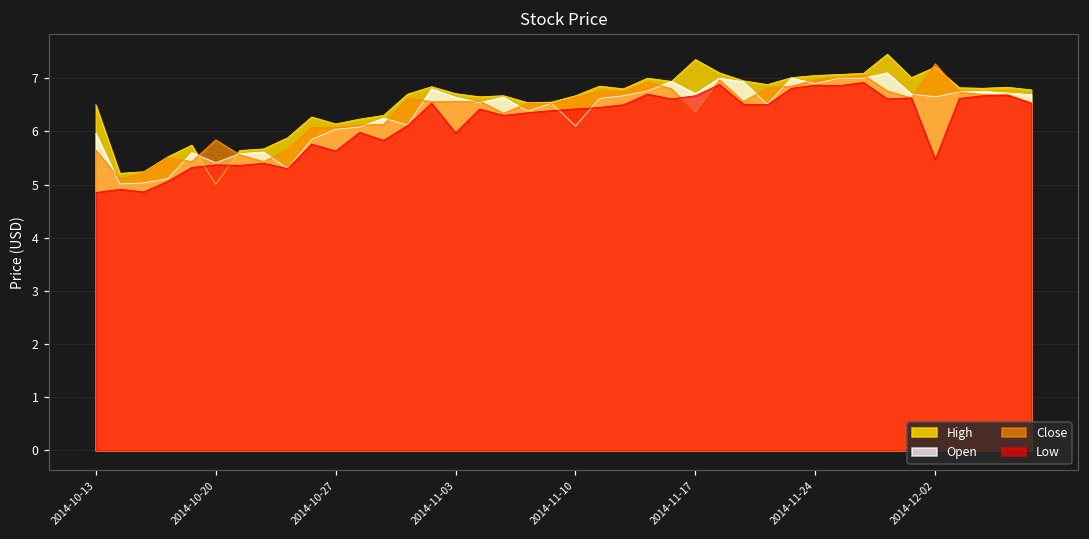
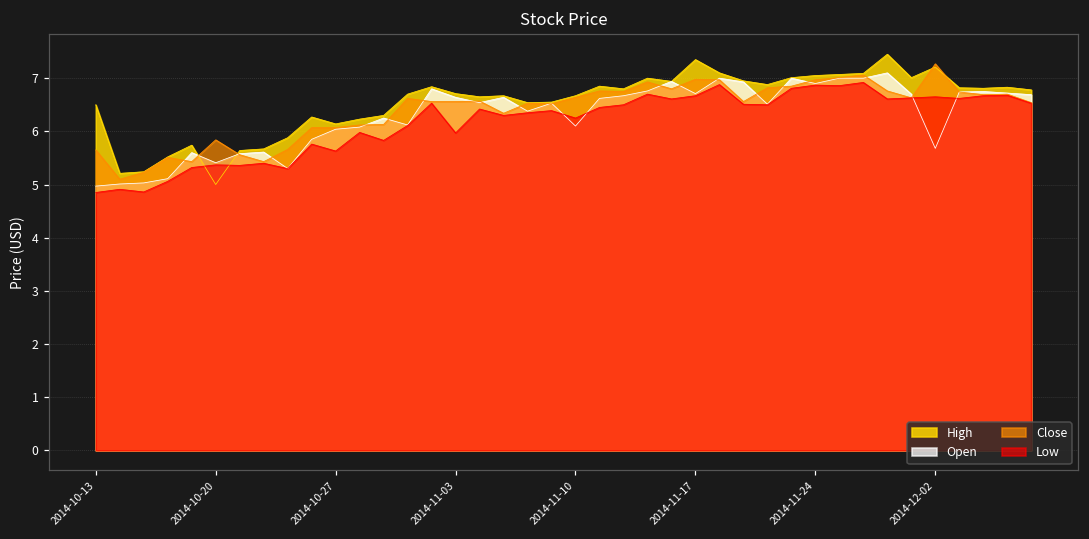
  {
    "High": {
      "2014-10-13": 6.5,
      "2014-10-20": 5.0,
      "2014-10-27": 6.1,
      "2014-11-03": 6.7,
      "2014-11-17": 7.4,
      "2014-11-24": 7.1,
      "2014-12-02": 7.2
    },
    "Open": {
-     "2014-10-13": 6.0,
+     "2014-10-13": 5.0,
      "2014-11-03": 6.6,
      "2014-11-10": 6.1,
-     "2014-12-02": 6.7
+     "2014-12-02": 5.7
    },
    "Close": {
      "2014-10-13": 5.7,
      "2014-10-20": 5.8,
      "2014-11-03": 6.6,
-     "2014-11-17": 6.4,
+     "2014-11-17": 7.0,
      "2014-11-24": 7.0,
      "2014-12-02": 7.3
    },
    "Low": {
      "2014-10-13": 4.9,
      "2014-10-27": 5.6,
      "2014-11-03": 6.0,
-     "2014-11-10": 6.4,
-     "2014-12-02": 5.5
+     "2014-11-10": 6.3,
+     "2014-12-02": 6.7
    }
  }
